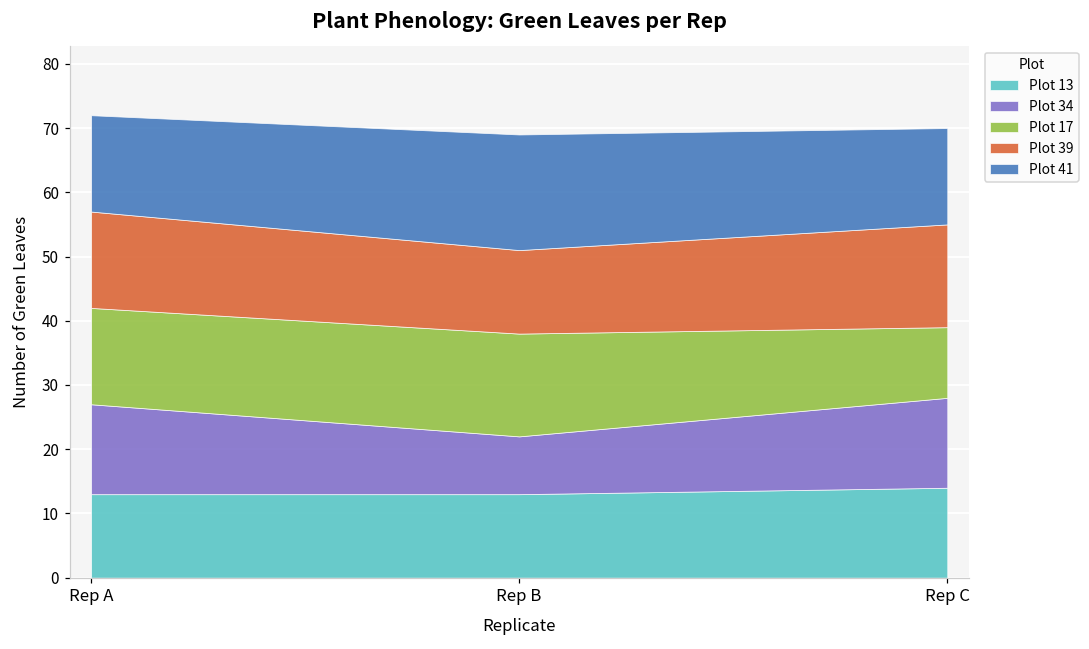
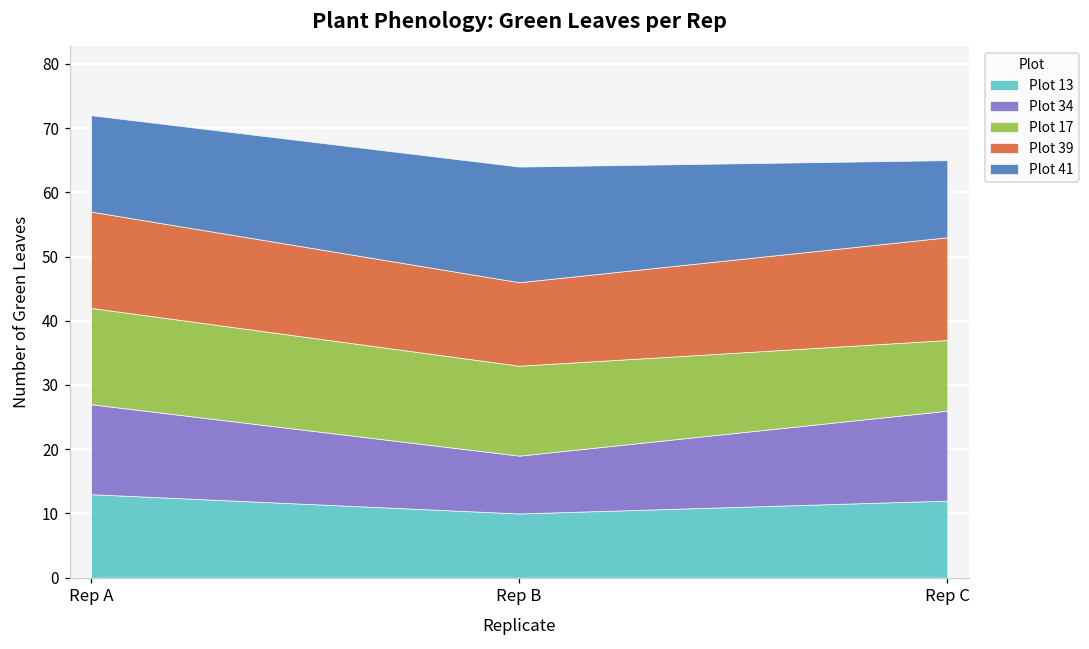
  {
    "Plot 13": {
      "Rep A": 13,
-     "Rep B": 13,
-     "Rep C": 14
+     "Rep B": 10,
+     "Rep C": 12
    },
    "Plot 34": {
      "Rep A": 14,
      "Rep B": 9,
      "Rep C": 14
    },
    "Plot 17": {
      "Rep A": 15,
-     "Rep B": 16,
+     "Rep B": 14,
      "Rep C": 11
    },
    "Plot 39": {
      "Rep A": 15,
      "Rep B": 13,
      "Rep C": 16
    },
    "Plot 41": {
      "Rep A": 15,
      "Rep B": 18,
-     "Rep C": 15
+     "Rep C": 12
    }
  }
